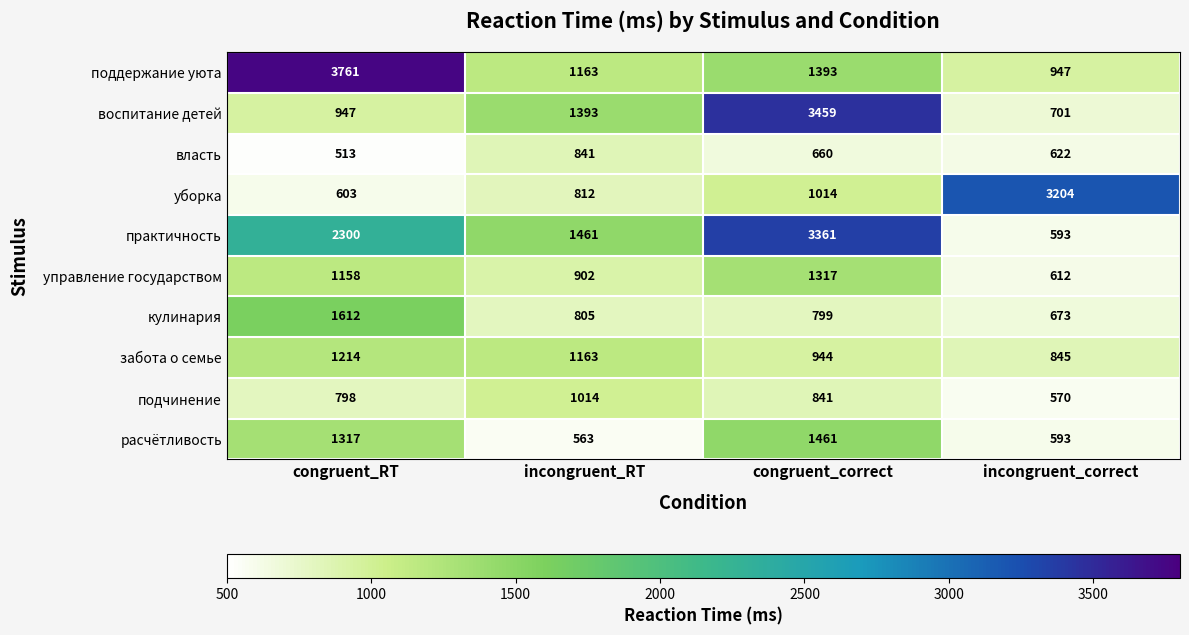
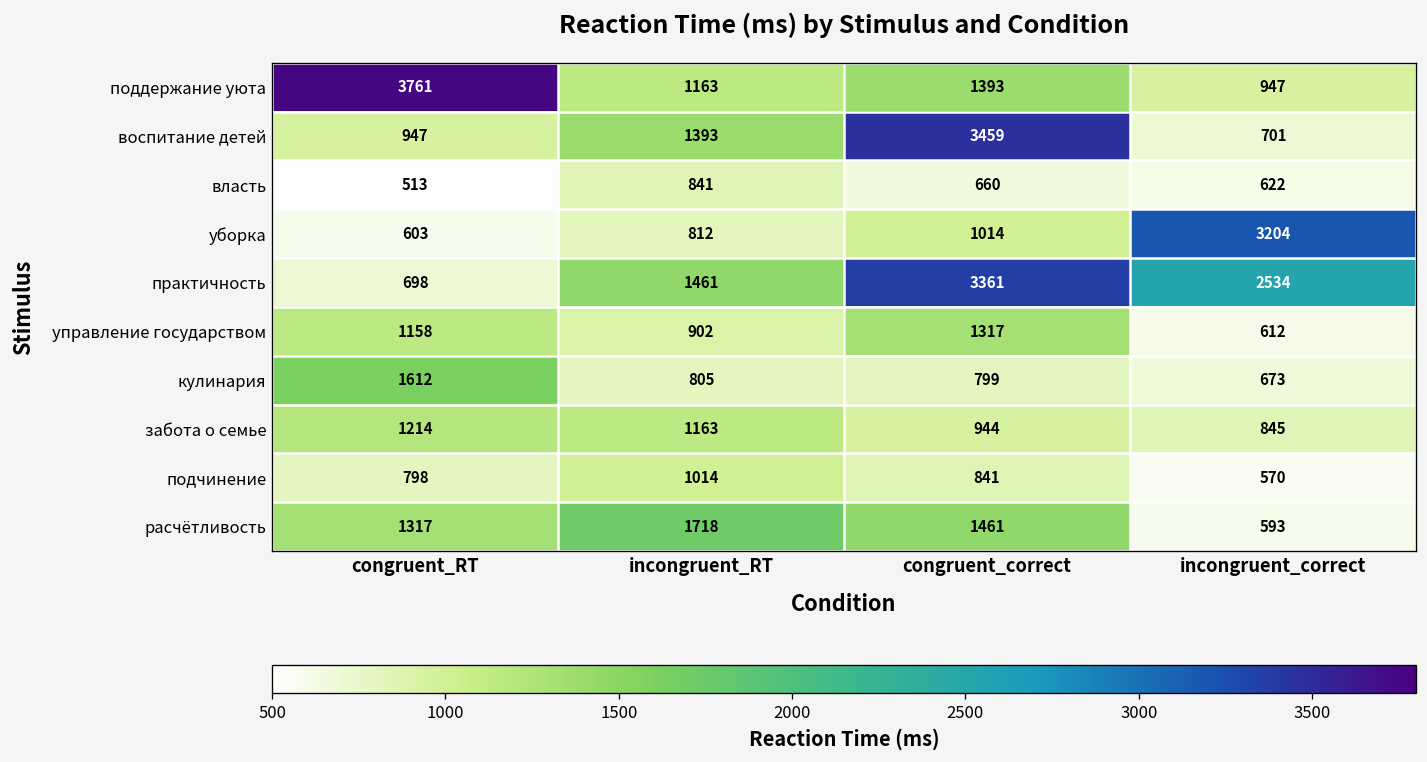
  {
    "поддержание уюта": {
      "congruent_RT": 3761,
      "incongruent_RT": 1163,
      "congruent_correct": 1393,
      "incongruent_correct": 947
    },
    "воспитание детей": {
      "congruent_RT": 947,
      "incongruent_RT": 1393,
      "congruent_correct": 3459,
      "incongruent_correct": 701
    },
    "власть": {
      "congruent_RT": 513,
      "incongruent_RT": 841,
      "congruent_correct": 660,
      "incongruent_correct": 622
    },
    "уборка": {
      "congruent_RT": 603,
      "incongruent_RT": 812,
      "congruent_correct": 1014,
      "incongruent_correct": 3204
    },
    "практичность": {
-     "congruent_RT": 2300,
+     "congruent_RT": 698,
      "incongruent_RT": 1461,
      "congruent_correct": 3361,
-     "incongruent_correct": 593
+     "incongruent_correct": 2534
    },
    "управление государством": {
      "congruent_RT": 1158,
      "incongruent_RT": 902,
      "congruent_correct": 1317,
      "incongruent_correct": 612
    },
    "кулинария": {
      "congruent_RT": 1612,
      "incongruent_RT": 805,
      "congruent_correct": 799,
      "incongruent_correct": 673
    },
    "забота о семье": {
      "congruent_RT": 1214,
      "incongruent_RT": 1163,
      "congruent_correct": 944,
      "incongruent_correct": 845
    },
    "подчинение": {
      "congruent_RT": 798,
      "incongruent_RT": 1014,
      "congruent_correct": 841,
      "incongruent_correct": 570
    },
    "расчётливость": {
      "congruent_RT": 1317,
-     "incongruent_RT": 563,
+     "incongruent_RT": 1718,
      "congruent_correct": 1461,
      "incongruent_correct": 593
    }
  }
